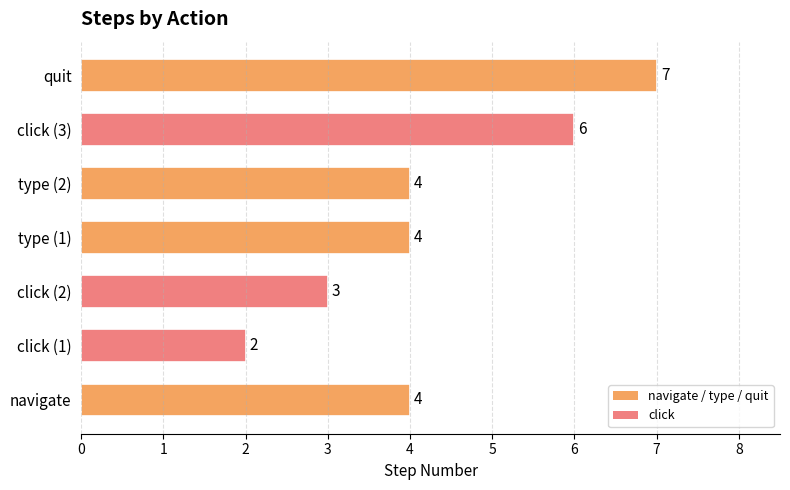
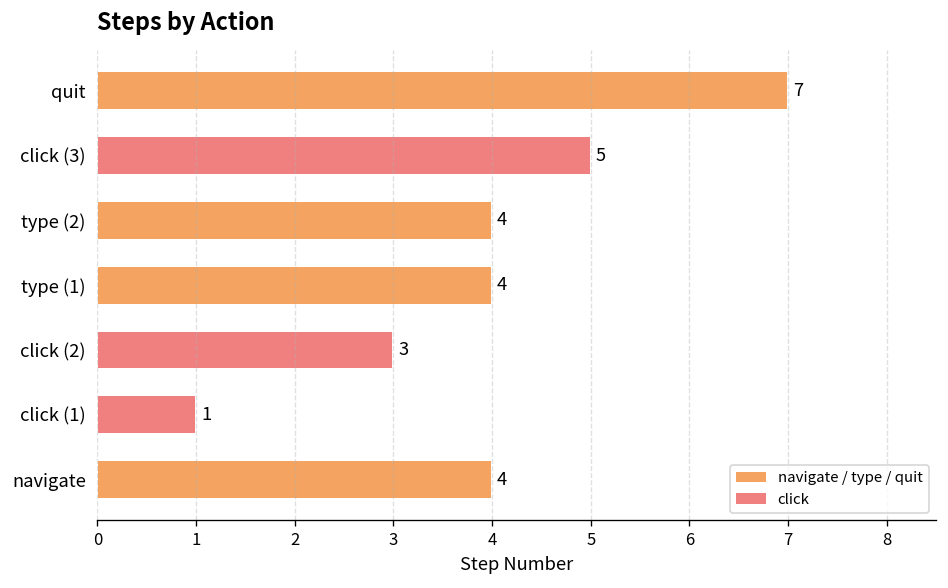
  {
    "quit": 7,
-   "click (3)": 6,
+   "click (3)": 5,
    "type (2)": 4,
    "type (1)": 4,
    "click (2)": 3,
-   "click (1)": 2,
+   "click (1)": 1,
    "navigate": 4
  }
